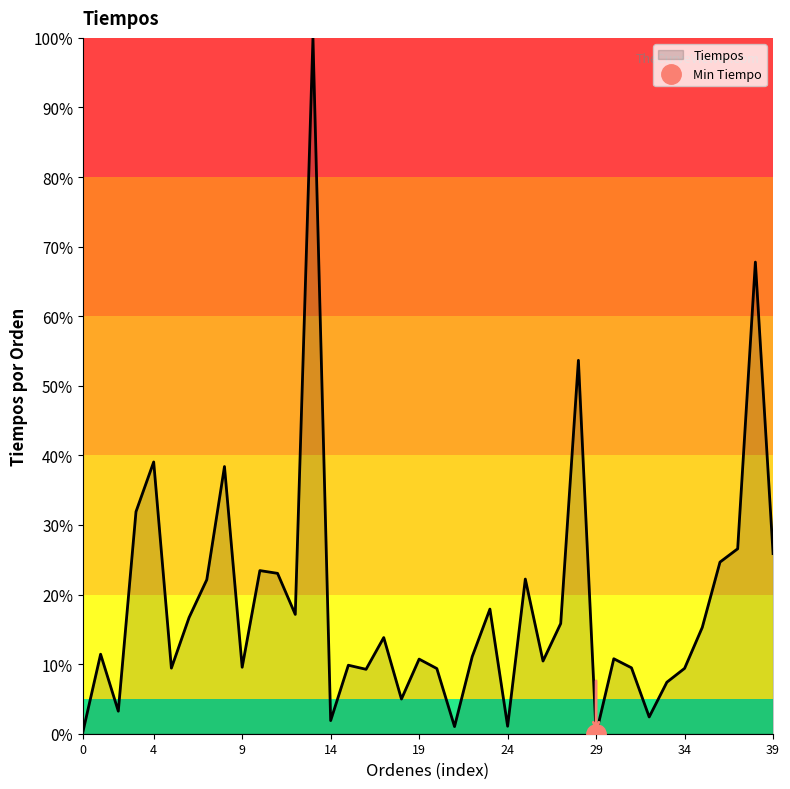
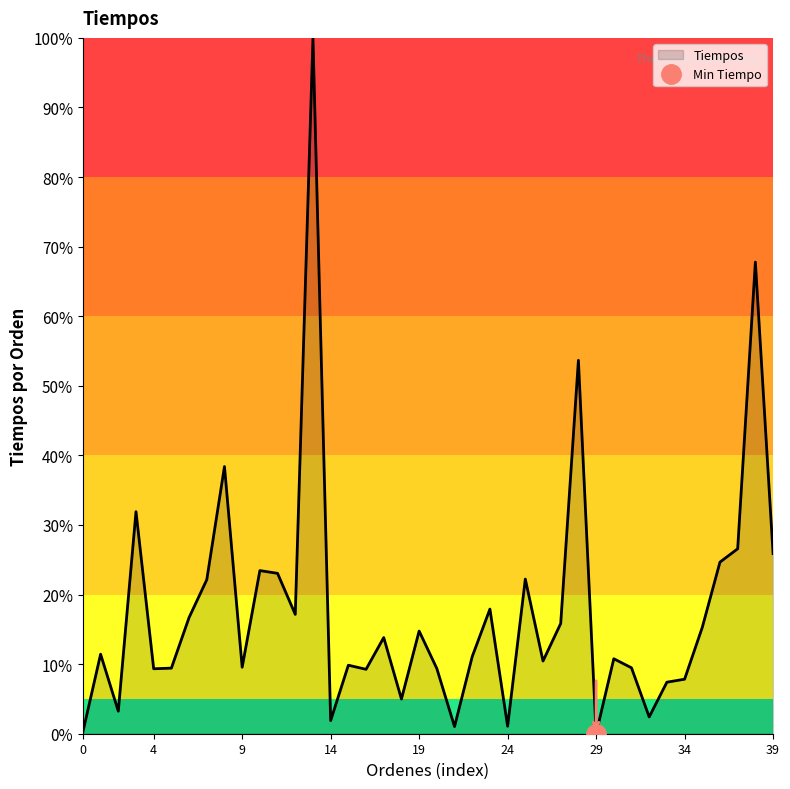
  {
    "Tiempos": {
      "0": "0%",
-     "4": "39%",
+     "4": "9%",
      "9": "10%",
      "14": "2%",
-     "19": "11%",
+     "19": "15%",
      "24": "1%",
-     "34": "9%",
+     "34": "8%",
      "39": "26%"
    }
  }
